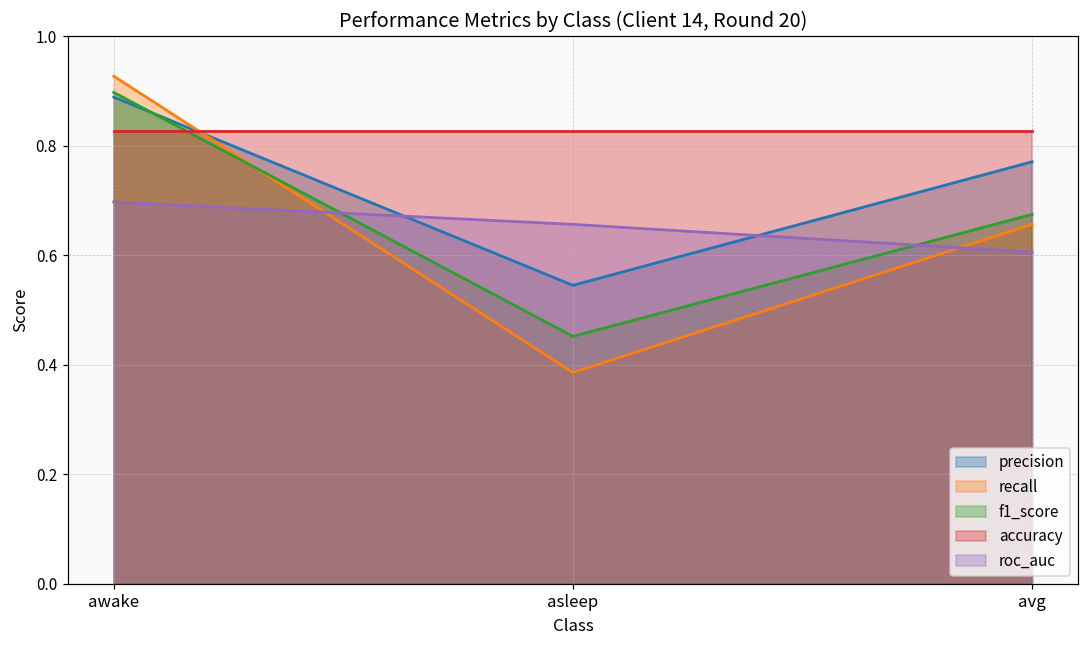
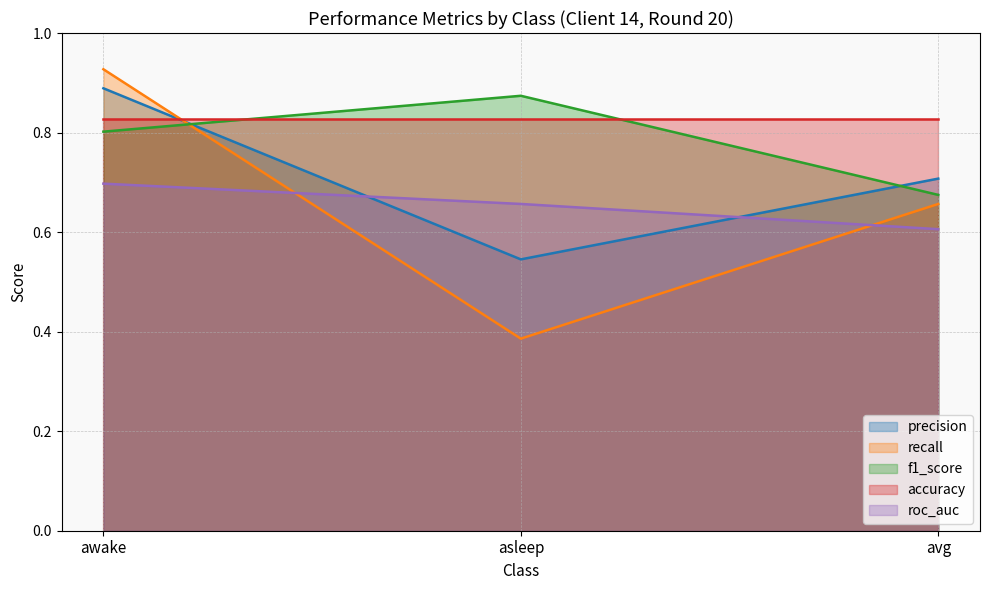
  {
    "precision": {
      "awake": 0.89,
      "asleep": 0.55,
-     "avg": 0.77
+     "avg": 0.71
    },
    "f1_score": {
-     "awake": 0.90,
-     "asleep": 0.45,
+     "awake": 0.80,
+     "asleep": 0.87,
      "avg": 0.67
    },
    "roc_auc": {
      "awake": 0.70,
      "asleep": 0.66,
      "avg": 0.61
    }
  }
